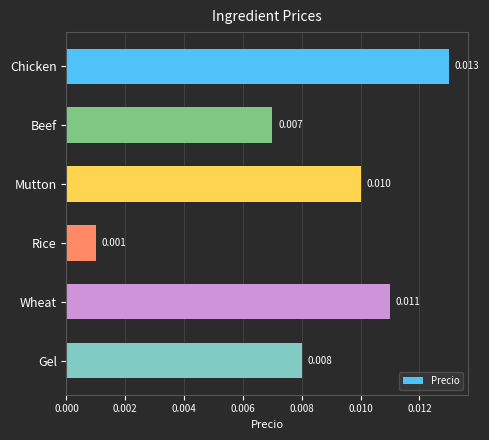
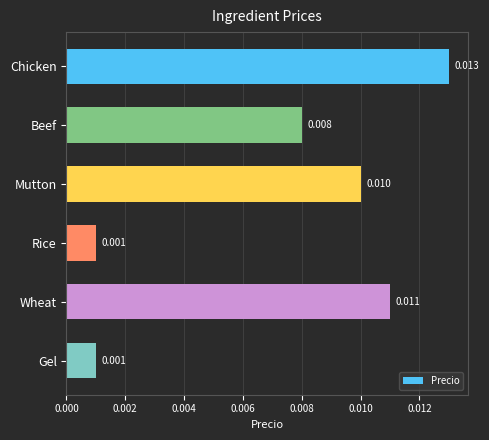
  {
    "Chicken": 0.013,
-   "Beef": 0.007,
+   "Beef": 0.008,
    "Mutton": 0.010,
    "Rice": 0.001,
    "Wheat": 0.011,
-   "Gel": 0.008
+   "Gel": 0.001
  }
